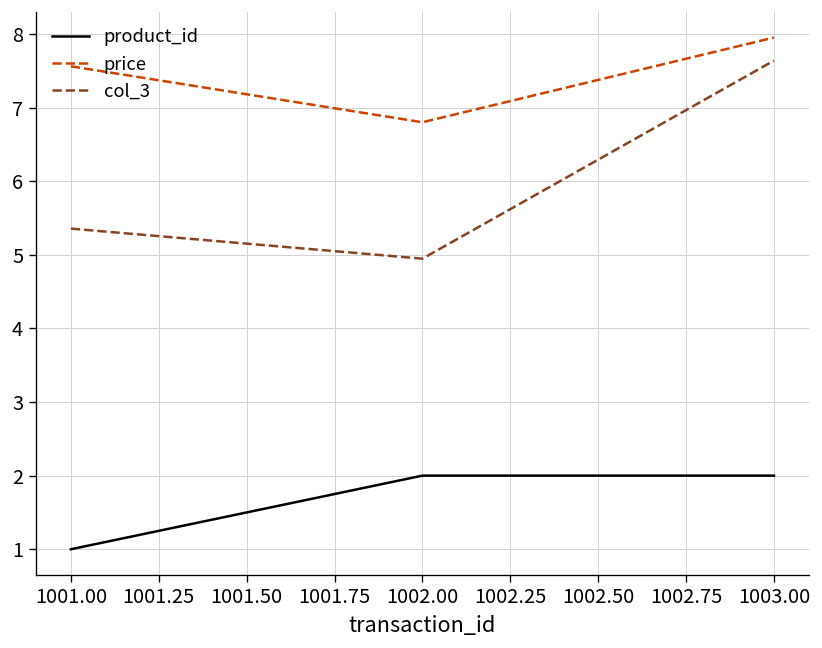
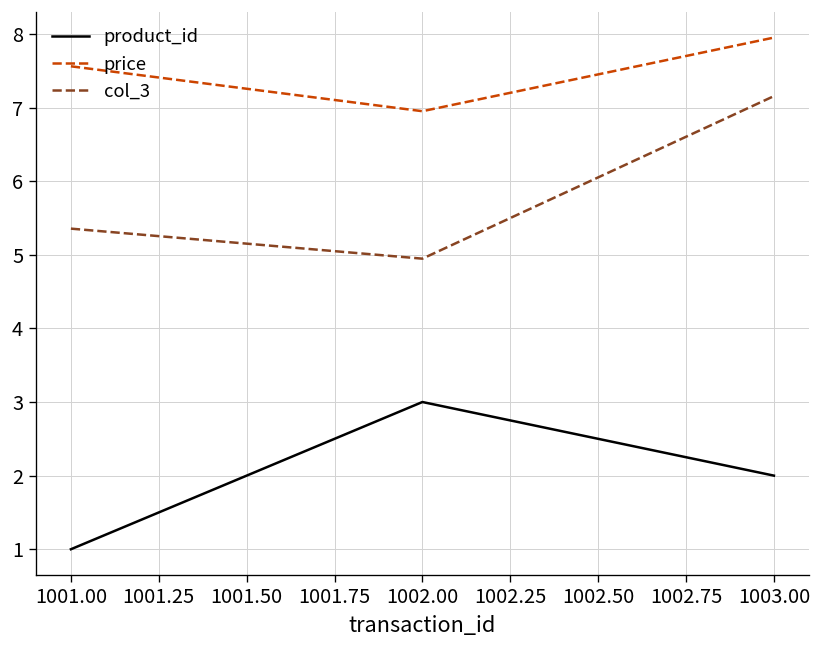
  {
    "product_id": {
      "1001.00": 1,
-     "1002.00": 2,
+     "1002.00": 3,
      "1003.00": 2
    },
    "price": {
      "1001.00": 7.6,
-     "1002.00": 6.8,
+     "1002.00": 7.0,
      "1003.00": 8.0
    },
    "col_3": {
      "1001.00": 5.4,
      "1002.00": 4.9,
-     "1003.00": 7.6
+     "1003.00": 7.2
    }
  }
